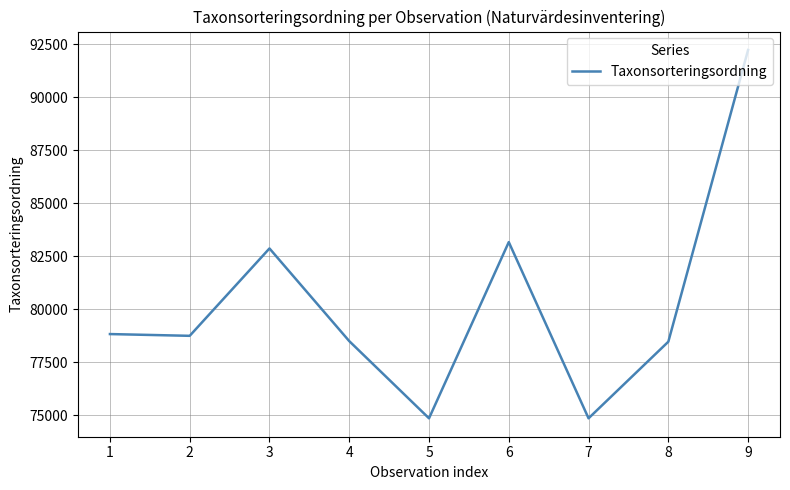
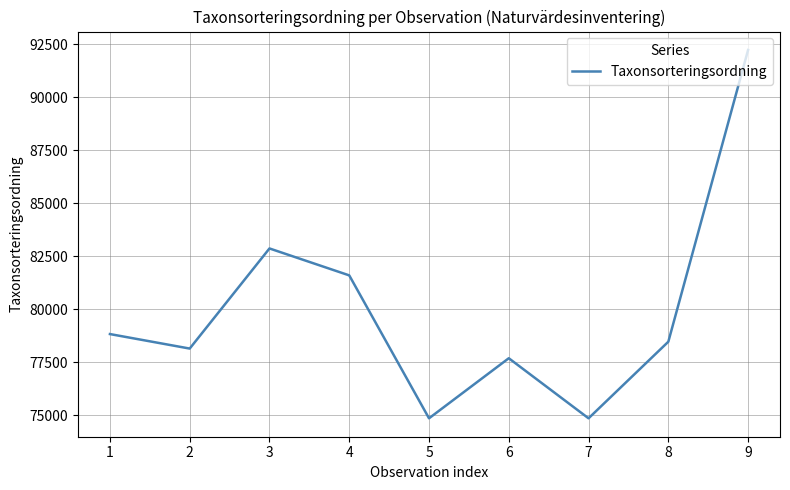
  {
    "1": 78800,
-   "2": 78800,
+   "2": 78200,
    "3": 82900,
-   "4": 78500,
+   "4": 81600,
    "5": 74900,
-   "6": 83200,
+   "6": 77700,
    "7": 74900,
    "8": 78500
  }
